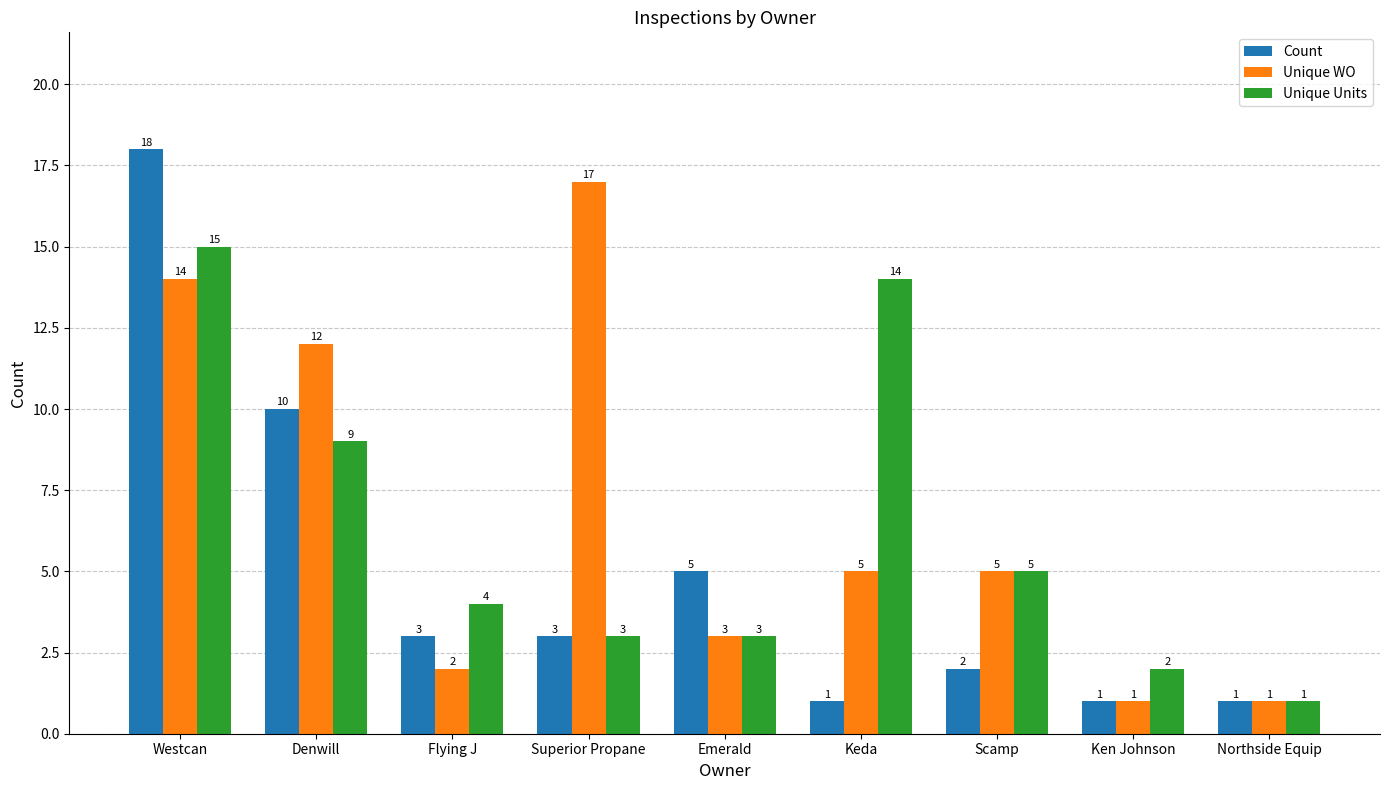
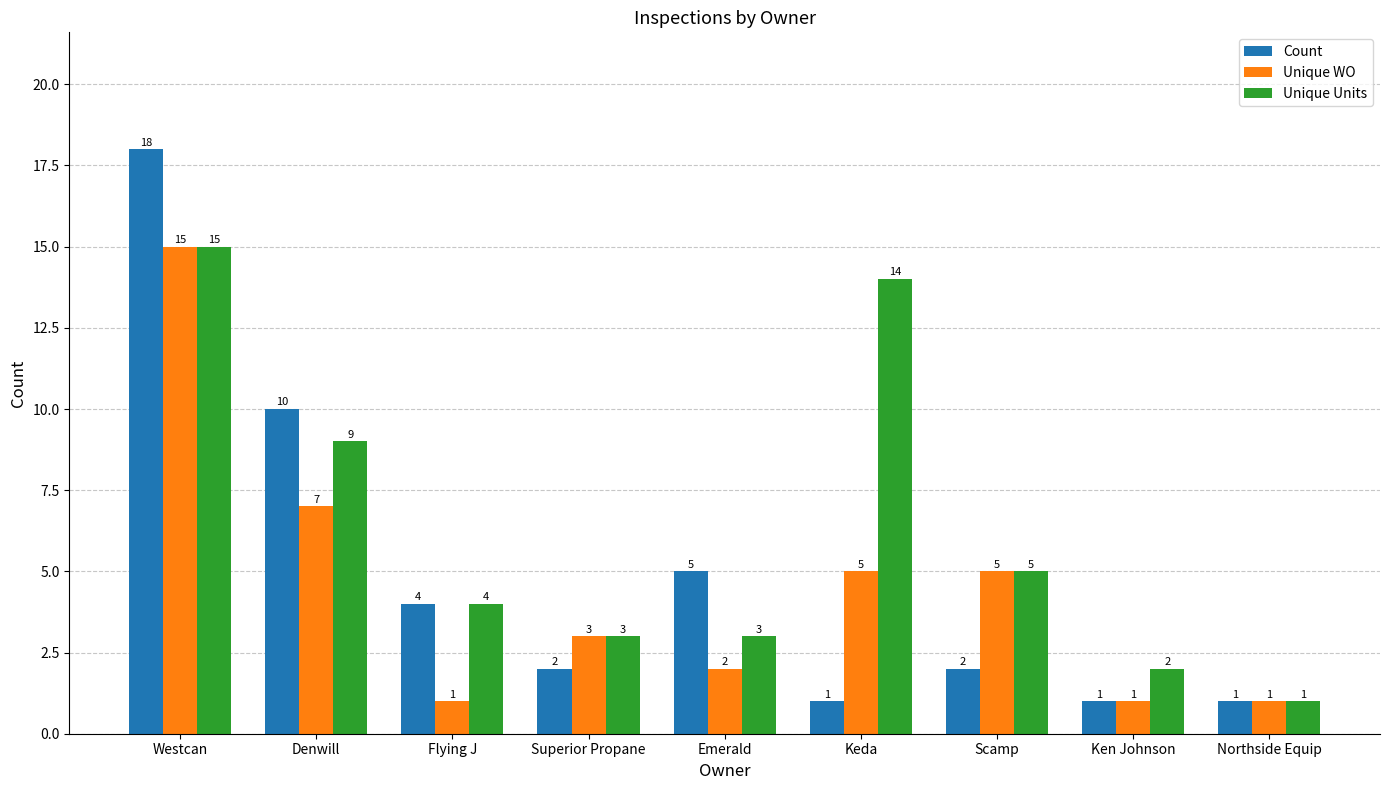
  {
    "Count": {
      "Westcan": 18,
      "Denwill": 10,
-     "Flying J": 3,
-     "Superior Propane": 3,
+     "Flying J": 4,
+     "Superior Propane": 2,
      "Emerald": 5,
      "Keda": 1,
      "Scamp": 2,
      "Ken Johnson": 1,
      "Northside Equip": 1
    },
    "Unique WO": {
-     "Westcan": 14,
-     "Denwill": 12,
-     "Flying J": 2,
-     "Superior Propane": 17,
-     "Emerald": 3,
+     "Westcan": 15,
+     "Denwill": 7,
+     "Flying J": 1,
+     "Superior Propane": 3,
+     "Emerald": 2,
      "Keda": 5,
      "Scamp": 5,
      "Ken Johnson": 1,
      "Northside Equip": 1
    },
    "Unique Units": {
      "Westcan": 15,
      "Denwill": 9,
      "Flying J": 4,
      "Superior Propane": 3,
      "Emerald": 3,
      "Keda": 14,
      "Scamp": 5,
      "Ken Johnson": 2,
      "Northside Equip": 1
    }
  }
